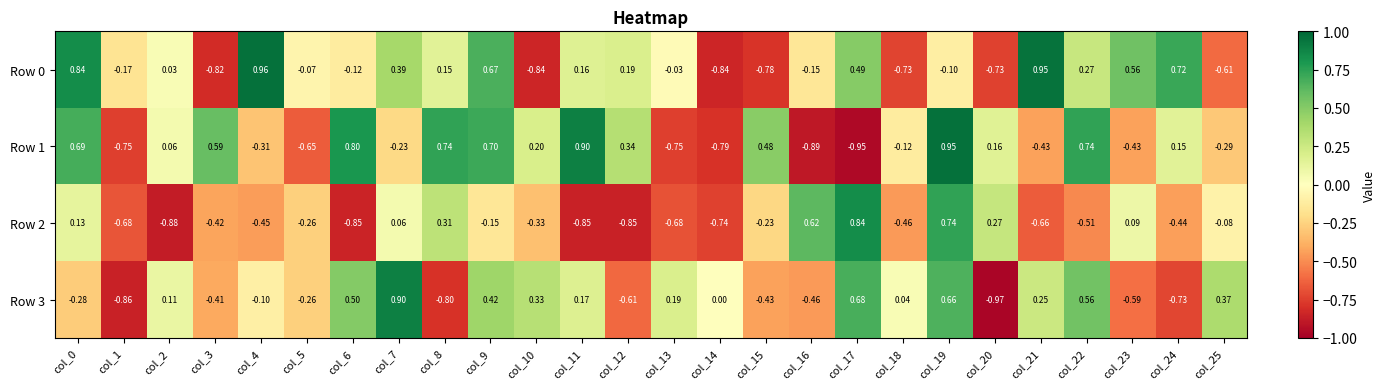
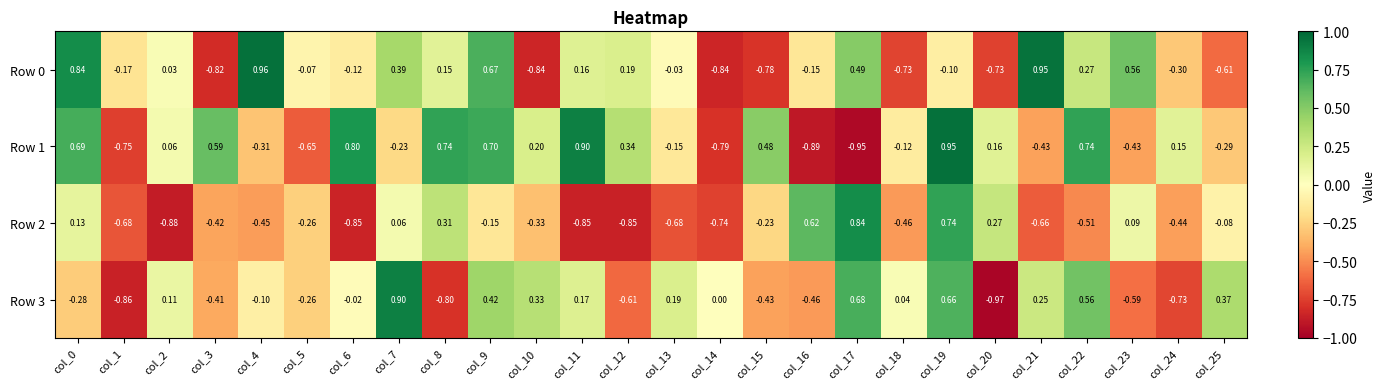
  {
    "Row 0": {
      "col_0": 0.84,
      "col_1": -0.17,
      "col_2": 0.03,
      "col_3": -0.82,
      "col_4": 0.96,
      "col_5": -0.07,
      "col_6": -0.12,
      "col_7": 0.39,
      "col_8": 0.15,
      "col_9": 0.67,
      "col_10": -0.84,
      "col_11": 0.16,
      "col_12": 0.19,
      "col_13": -0.03,
      "col_14": -0.84,
      "col_15": -0.78,
      "col_16": -0.15,
      "col_17": 0.49,
      "col_18": -0.73,
      "col_19": -0.10,
      "col_20": -0.73,
      "col_21": 0.95,
      "col_22": 0.27,
      "col_23": 0.56,
-     "col_24": 0.72,
+     "col_24": -0.30,
      "col_25": -0.61
    },
    "Row 1": {
      "col_0": 0.69,
      "col_1": -0.75,
      "col_2": 0.06,
      "col_3": 0.59,
      "col_4": -0.31,
      "col_5": -0.65,
      "col_6": 0.80,
      "col_7": -0.23,
      "col_8": 0.74,
      "col_9": 0.70,
      "col_10": 0.20,
      "col_11": 0.90,
      "col_12": 0.34,
-     "col_13": -0.75,
+     "col_13": -0.15,
      "col_14": -0.79,
      "col_15": 0.48,
      "col_16": -0.89,
      "col_17": -0.95,
      "col_18": -0.12,
      "col_19": 0.95,
      "col_20": 0.16,
      "col_21": -0.43,
      "col_22": 0.74,
      "col_23": -0.43,
      "col_24": 0.15,
      "col_25": -0.29
    },
    "Row 2": {
      "col_0": 0.13,
      "col_1": -0.68,
      "col_2": -0.88,
      "col_3": -0.42,
      "col_4": -0.45,
      "col_5": -0.26,
      "col_6": -0.85,
      "col_7": 0.06,
      "col_8": 0.31,
      "col_9": -0.15,
      "col_10": -0.33,
      "col_11": -0.85,
      "col_12": -0.85,
      "col_13": -0.68,
      "col_14": -0.74,
      "col_15": -0.23,
      "col_16": 0.62,
      "col_17": 0.84,
      "col_18": -0.46,
      "col_19": 0.74,
      "col_20": 0.27,
      "col_21": -0.66,
      "col_22": -0.51,
      "col_23": 0.09,
      "col_24": -0.44,
      "col_25": -0.08
    },
    "Row 3": {
      "col_0": -0.28,
      "col_1": -0.86,
      "col_2": 0.11,
      "col_3": -0.41,
      "col_4": -0.10,
      "col_5": -0.26,
-     "col_6": 0.50,
+     "col_6": -0.02,
      "col_7": 0.90,
      "col_8": -0.80,
      "col_9": 0.42,
      "col_10": 0.33,
      "col_11": 0.17,
      "col_12": -0.61,
      "col_13": 0.19,
      "col_14": 0.00,
      "col_15": -0.43,
      "col_16": -0.46,
      "col_17": 0.68,
      "col_18": 0.04,
      "col_19": 0.66,
      "col_20": -0.97,
      "col_21": 0.25,
      "col_22": 0.56,
      "col_23": -0.59,
      "col_24": -0.73,
      "col_25": 0.37
    }
  }
